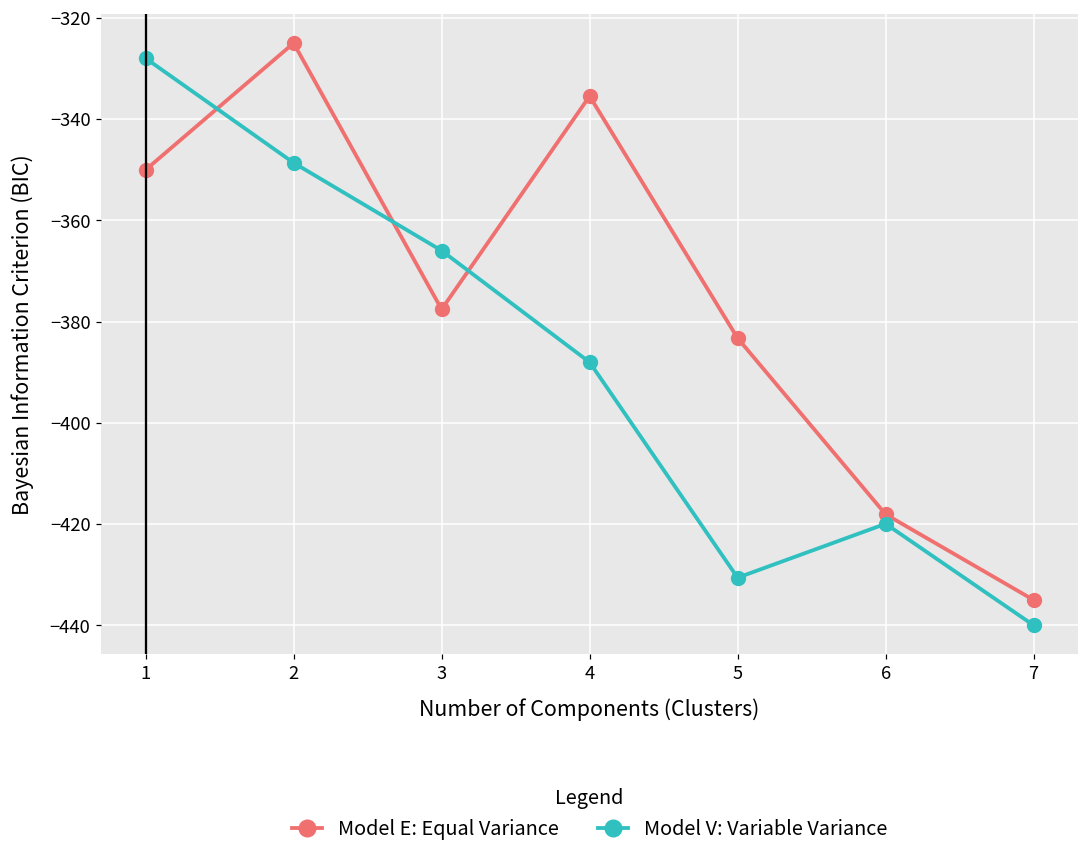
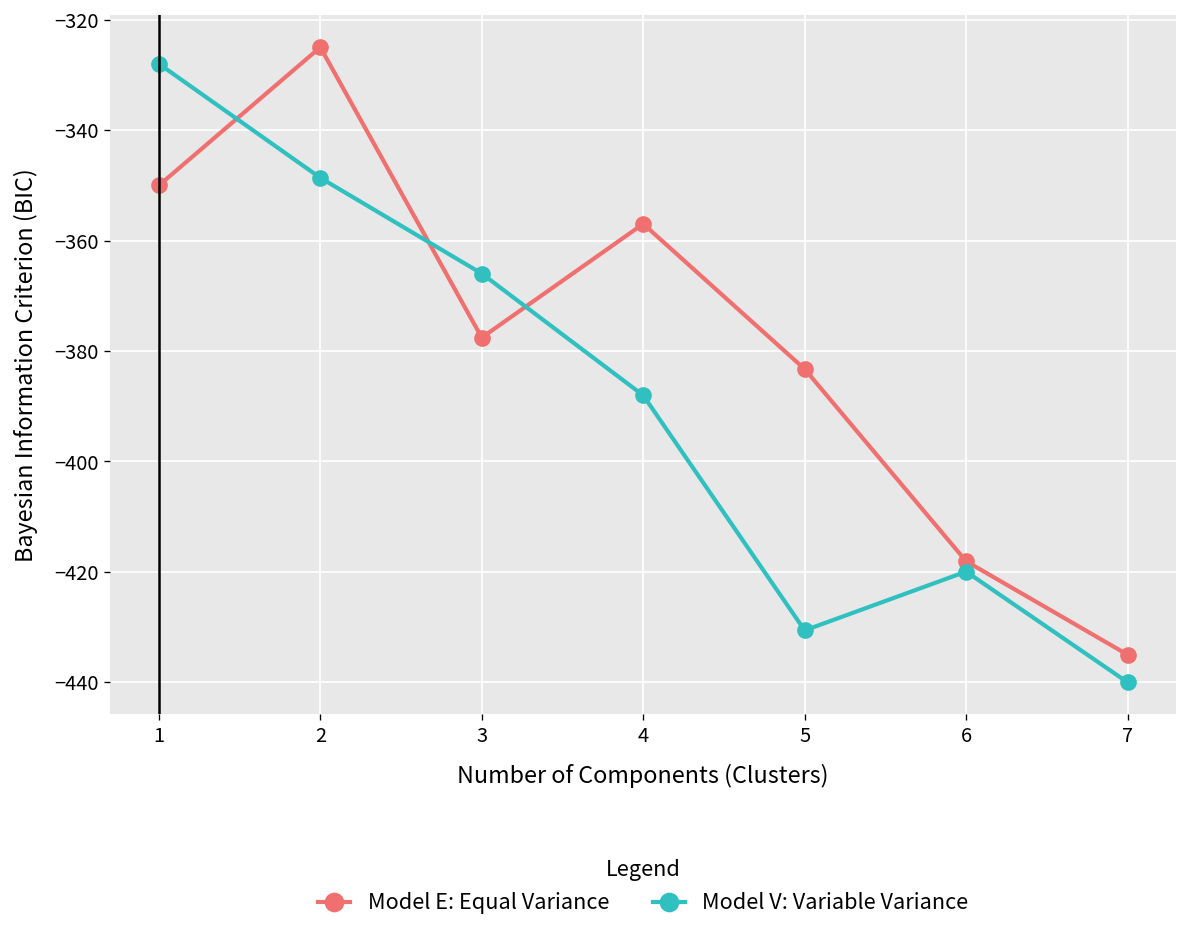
  {
    "Model E: Equal Variance": {
      "1": -350,
      "2": -325,
      "3": -378,
-     "4": -335,
+     "4": -357,
      "5": -383,
      "6": -418,
      "7": -435
    },
    "Model V: Variable Variance": {
      "1": -328,
      "2": -349,
      "3": -366,
      "4": -388,
      "5": -431,
      "6": -420,
      "7": -440
    }
  }
